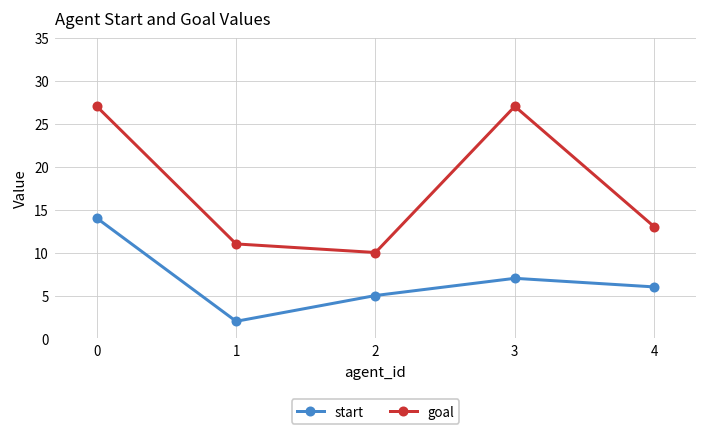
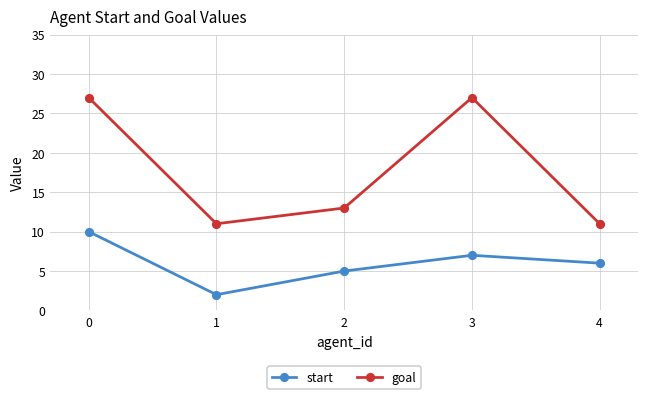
  {
    "start": {
-     "0": 14,
+     "0": 10,
      "1": 2,
      "2": 5,
      "3": 7,
      "4": 6
    },
    "goal": {
      "0": 27,
      "1": 11,
-     "2": 10,
+     "2": 13,
      "3": 27,
-     "4": 13
+     "4": 11
    }
  }
